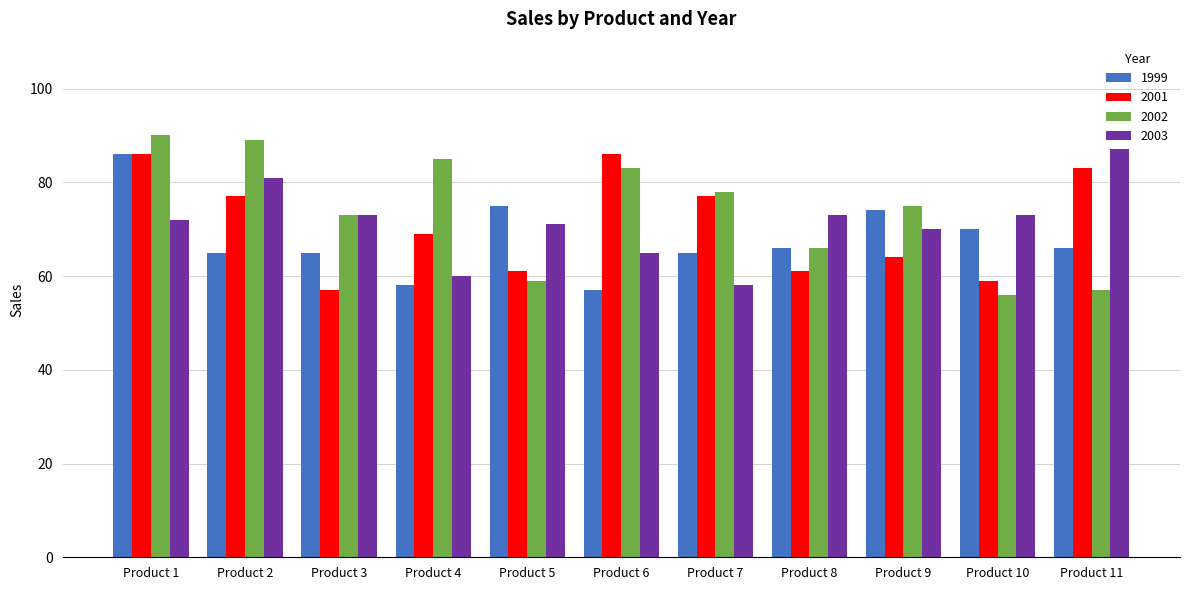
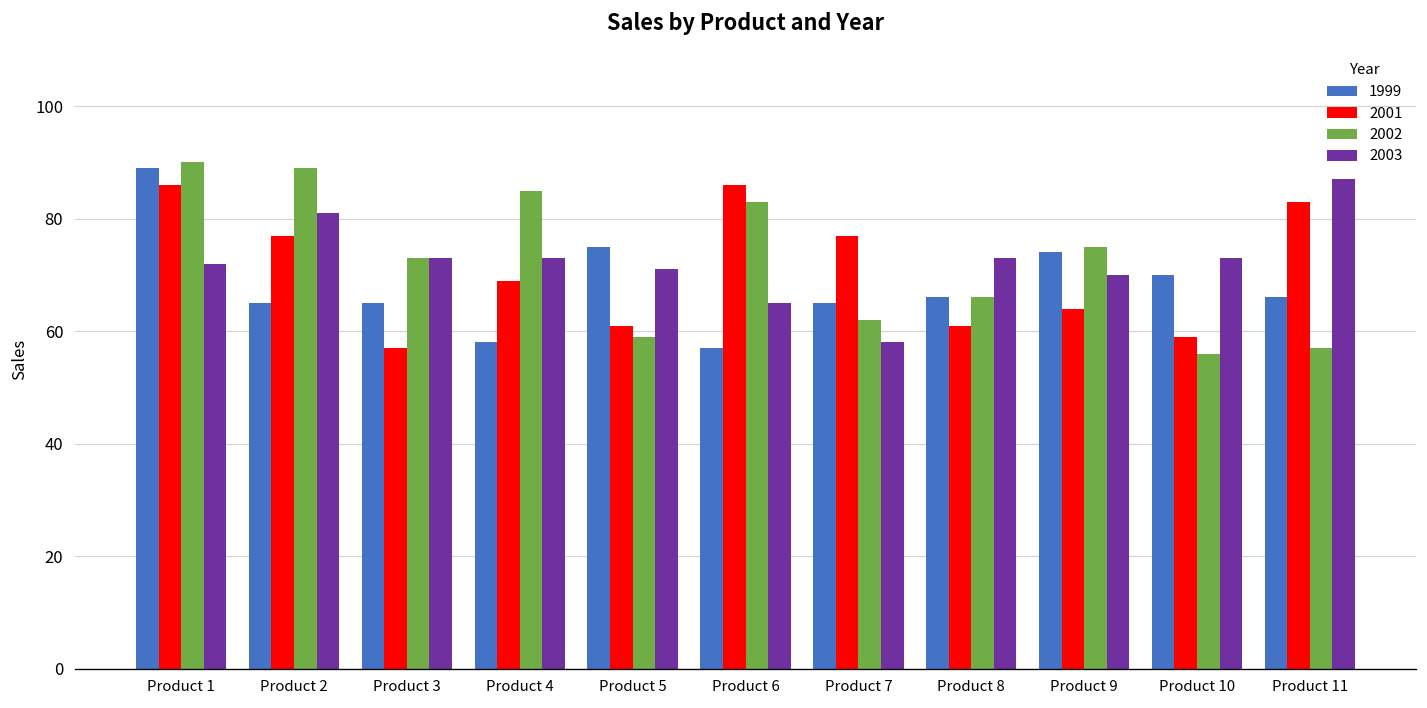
  {
    "1999": {
-     "Product 1": 86,
+     "Product 1": 89,
      "Product 2": 65,
      "Product 3": 65,
      "Product 4": 58,
      "Product 5": 75,
      "Product 6": 57,
      "Product 7": 65,
      "Product 8": 66,
      "Product 9": 74,
      "Product 10": 70,
      "Product 11": 66
    },
    "2001": {
      "Product 1": 86,
      "Product 2": 77,
      "Product 3": 57,
      "Product 4": 69,
      "Product 5": 61,
      "Product 6": 86,
      "Product 7": 77,
      "Product 8": 61,
      "Product 9": 64,
      "Product 10": 59,
      "Product 11": 83
    },
    "2002": {
      "Product 1": 90,
      "Product 2": 89,
      "Product 3": 73,
      "Product 4": 85,
      "Product 5": 59,
      "Product 6": 83,
-     "Product 7": 78,
+     "Product 7": 62,
      "Product 8": 66,
      "Product 9": 75,
      "Product 10": 56,
      "Product 11": 57
    },
    "2003": {
      "Product 1": 72,
      "Product 2": 81,
      "Product 3": 73,
-     "Product 4": 60,
+     "Product 4": 73,
      "Product 5": 71,
      "Product 6": 65,
      "Product 7": 58,
      "Product 8": 73,
      "Product 9": 70,
      "Product 10": 73,
      "Product 11": 87
    }
  }
